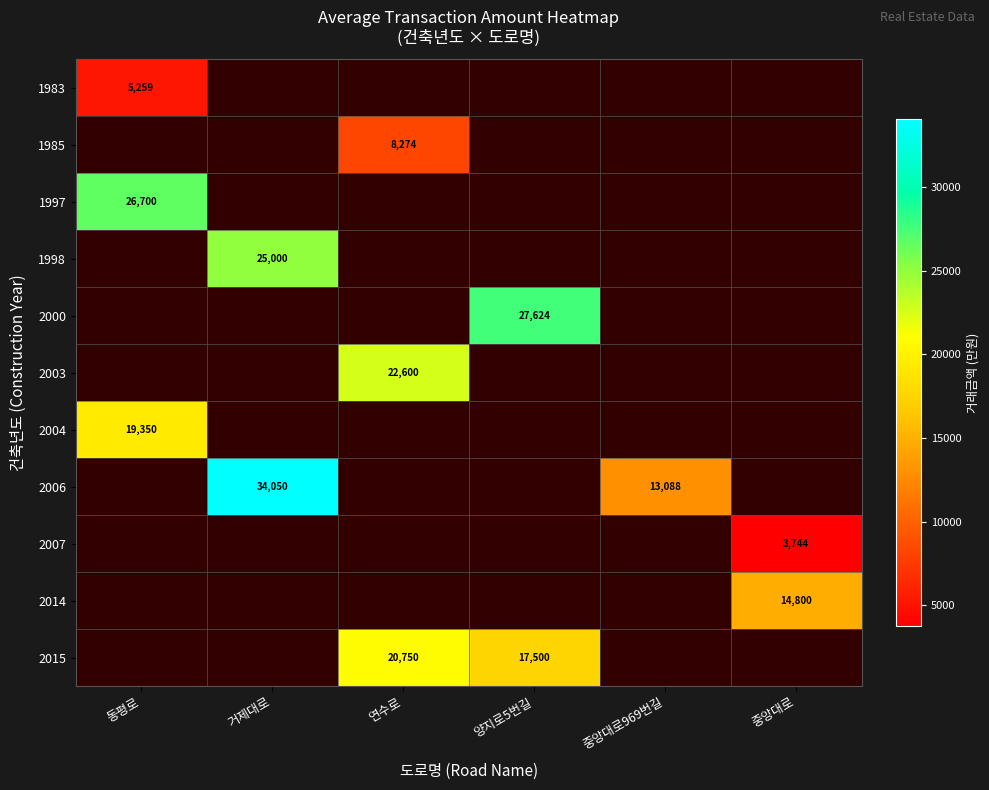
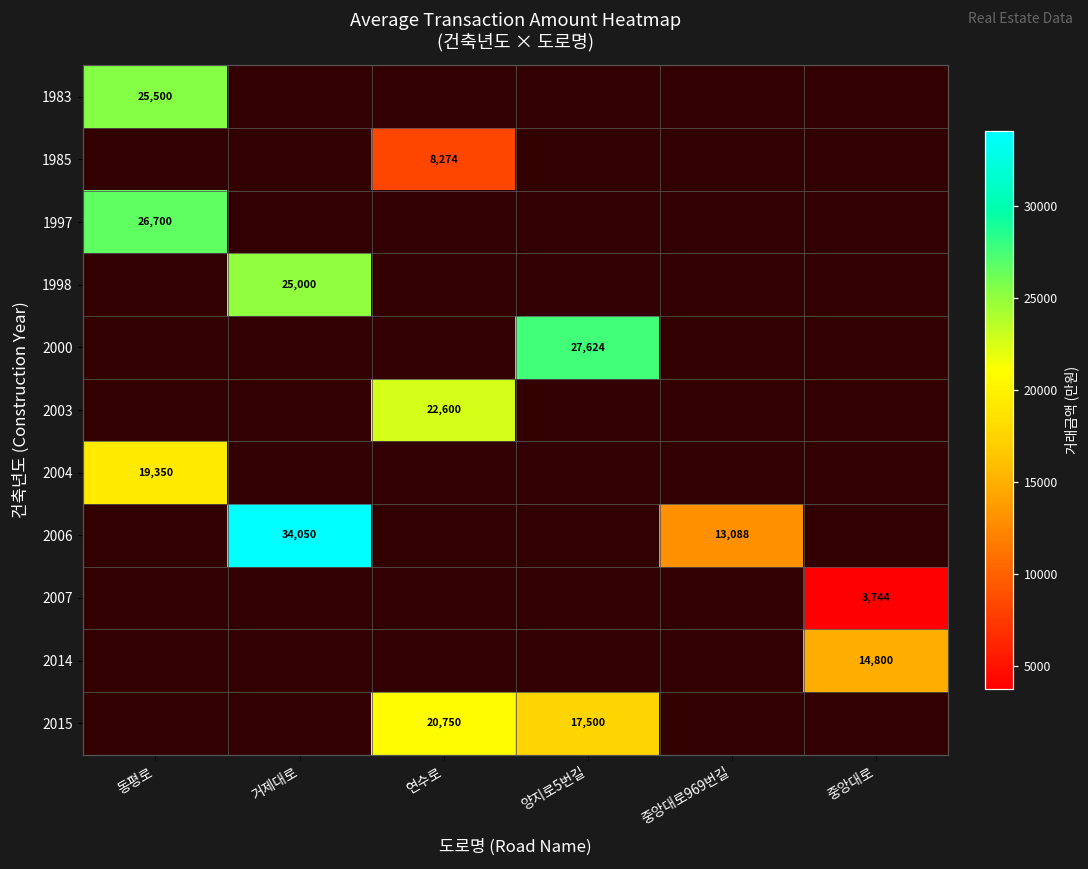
  {
    "1983": {
-     "동평로": "5,259"
+     "동평로": "25,500"
    },
    "1985": {
      "연수로": "8,274"
    },
    "1997": {
      "동평로": "26,700"
    },
    "1998": {
      "거제대로": "25,000"
    },
    "2000": {
      "양지로5번길": "27,624"
    },
    "2003": {
      "연수로": "22,600"
    },
    "2004": {
      "동평로": "19,350"
    },
    "2006": {
      "거제대로": "34,050",
      "중앙대로969번길": "13,088"
    },
    "2007": {
      "중앙대로": "3,744"
    },
    "2014": {
      "중앙대로": "14,800"
    },
    "2015": {
      "연수로": "20,750",
      "양지로5번길": "17,500"
    }
  }
